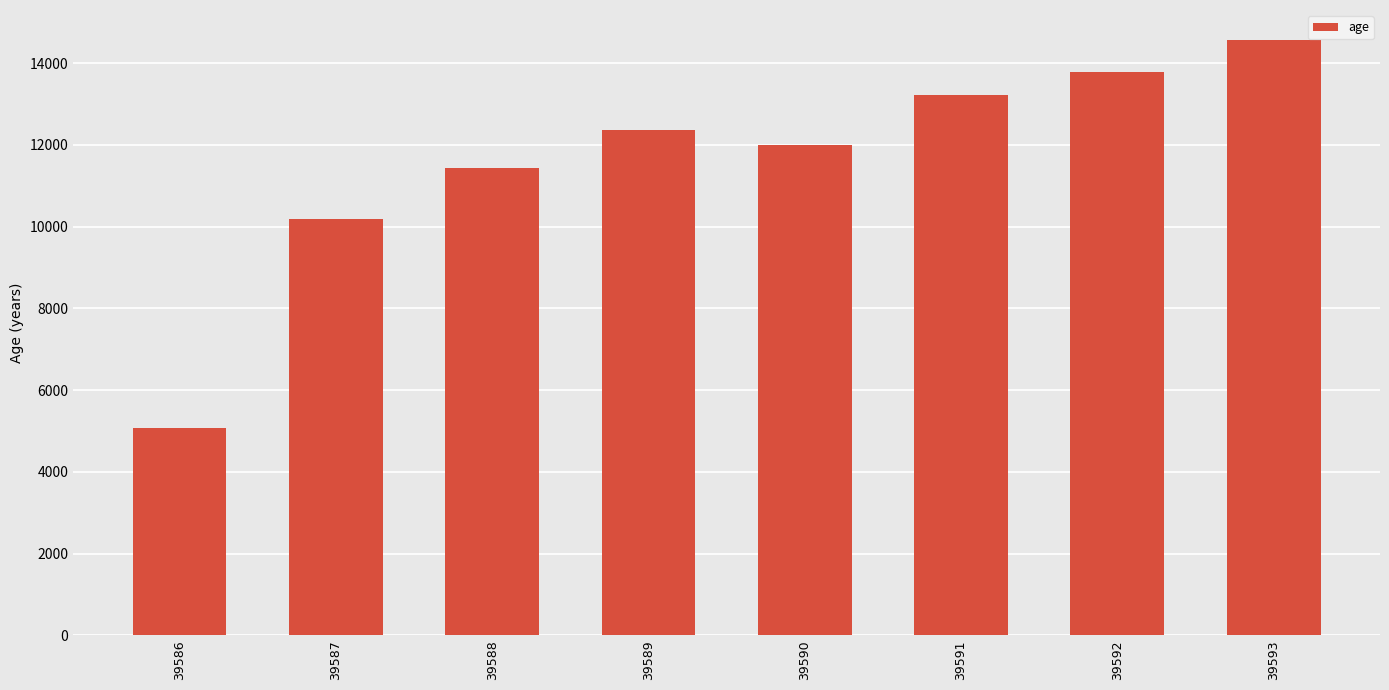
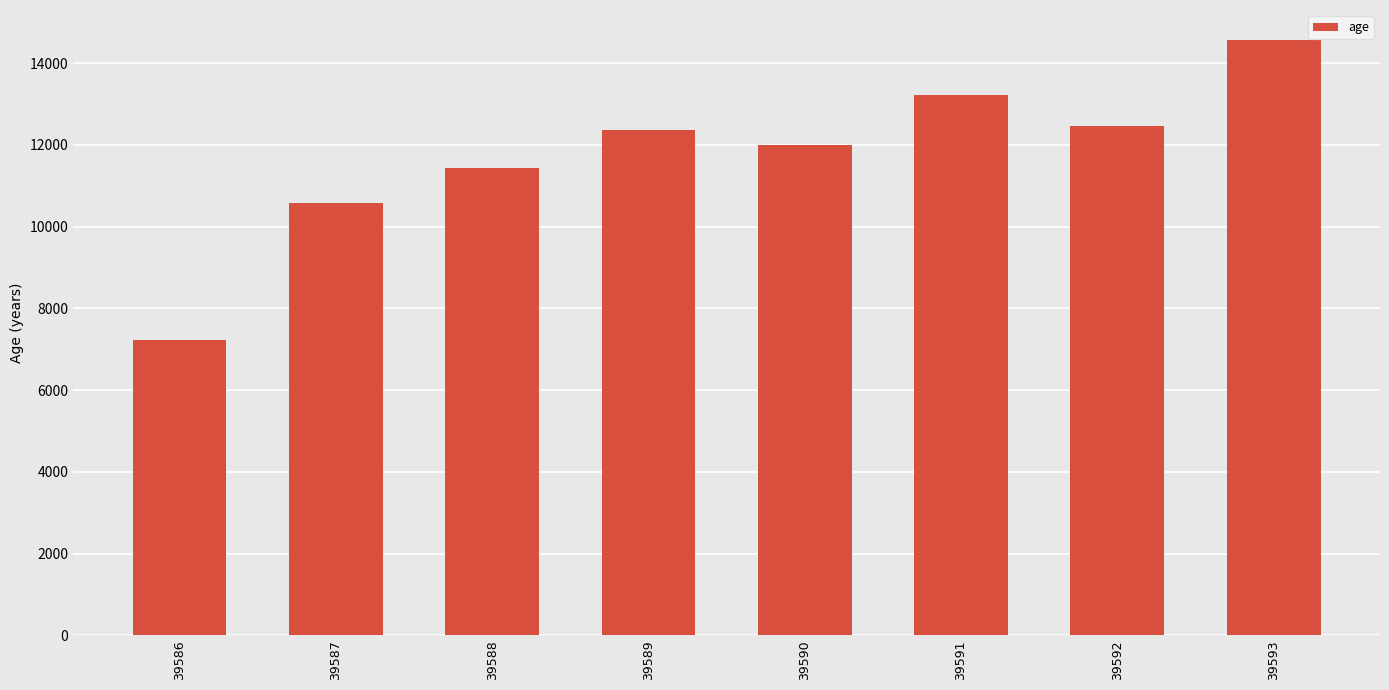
  {
-   "39586": 5100,
-   "39587": 10200,
+   "39586": 7200,
+   "39587": 10600,
    "39588": 11400,
    "39589": 12400,
    "39590": 12000,
    "39591": 13200,
-   "39592": 13800,
+   "39592": 12500,
    "39593": 14600
  }
